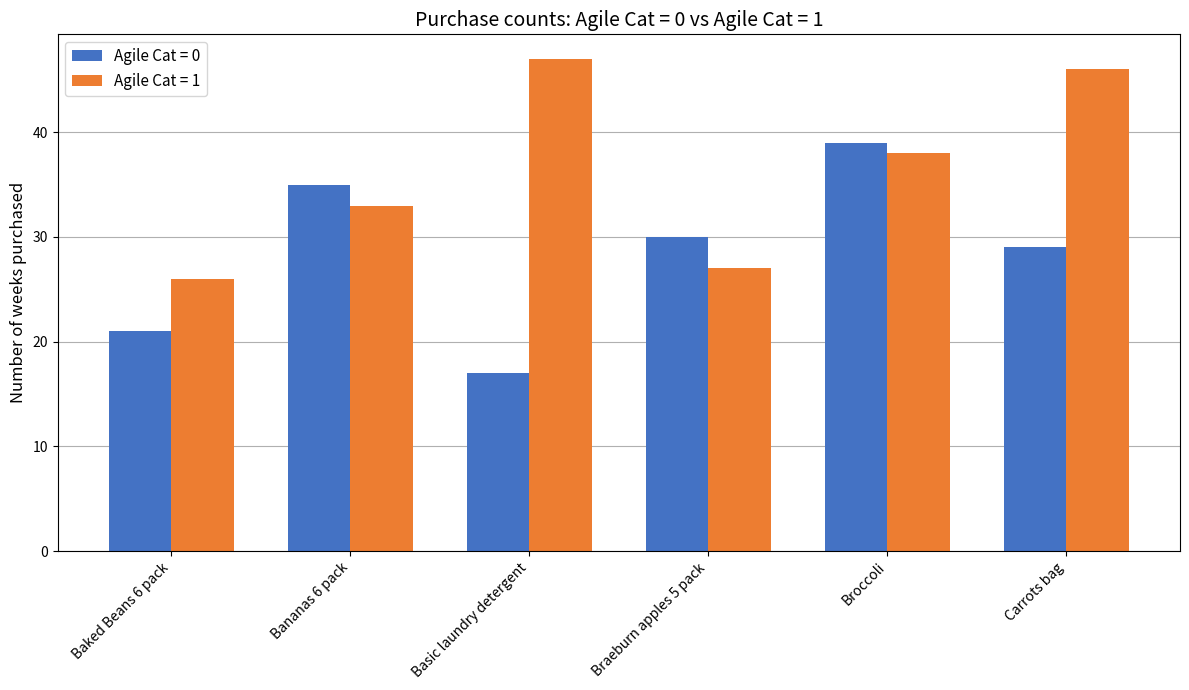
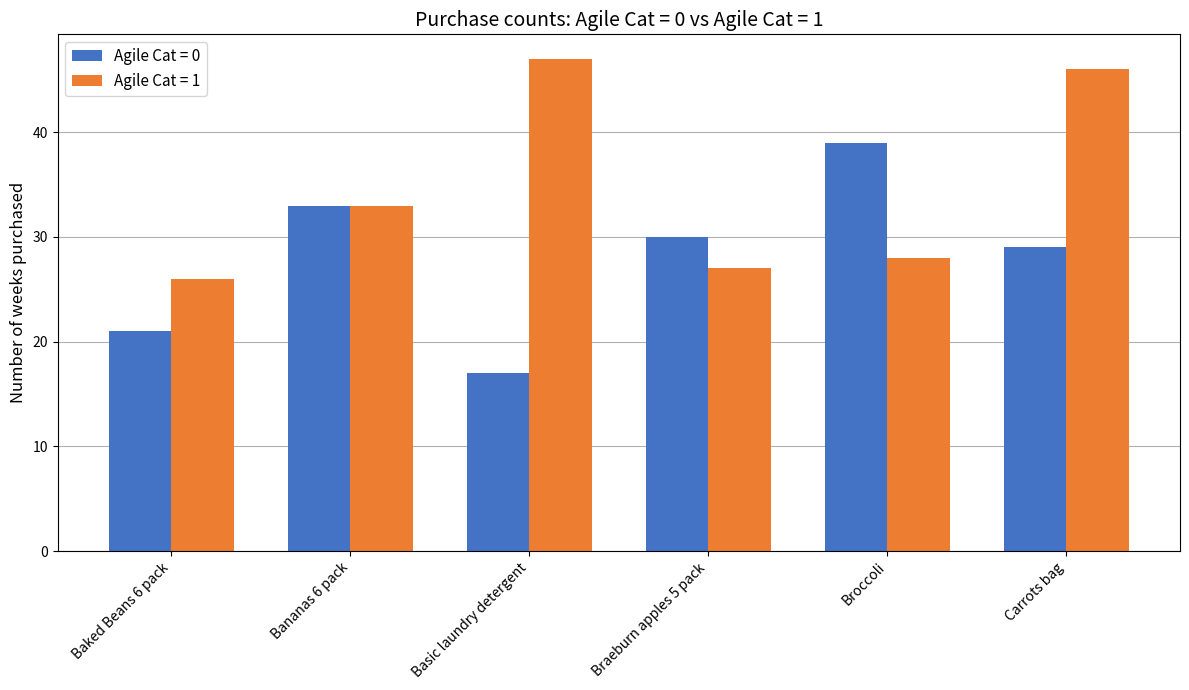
  {
    "Agile Cat = 0": {
      "Baked Beans 6 pack": 21,
-     "Bananas 6 pack": 35,
+     "Bananas 6 pack": 33,
      "Basic laundry detergent": 17,
      "Braeburn apples 5 pack": 30,
      "Broccoli": 39,
      "Carrots bag": 29
    },
    "Agile Cat = 1": {
      "Baked Beans 6 pack": 26,
      "Bananas 6 pack": 33,
      "Basic laundry detergent": 47,
      "Braeburn apples 5 pack": 27,
-     "Broccoli": 38,
+     "Broccoli": 28,
      "Carrots bag": 46
    }
  }
